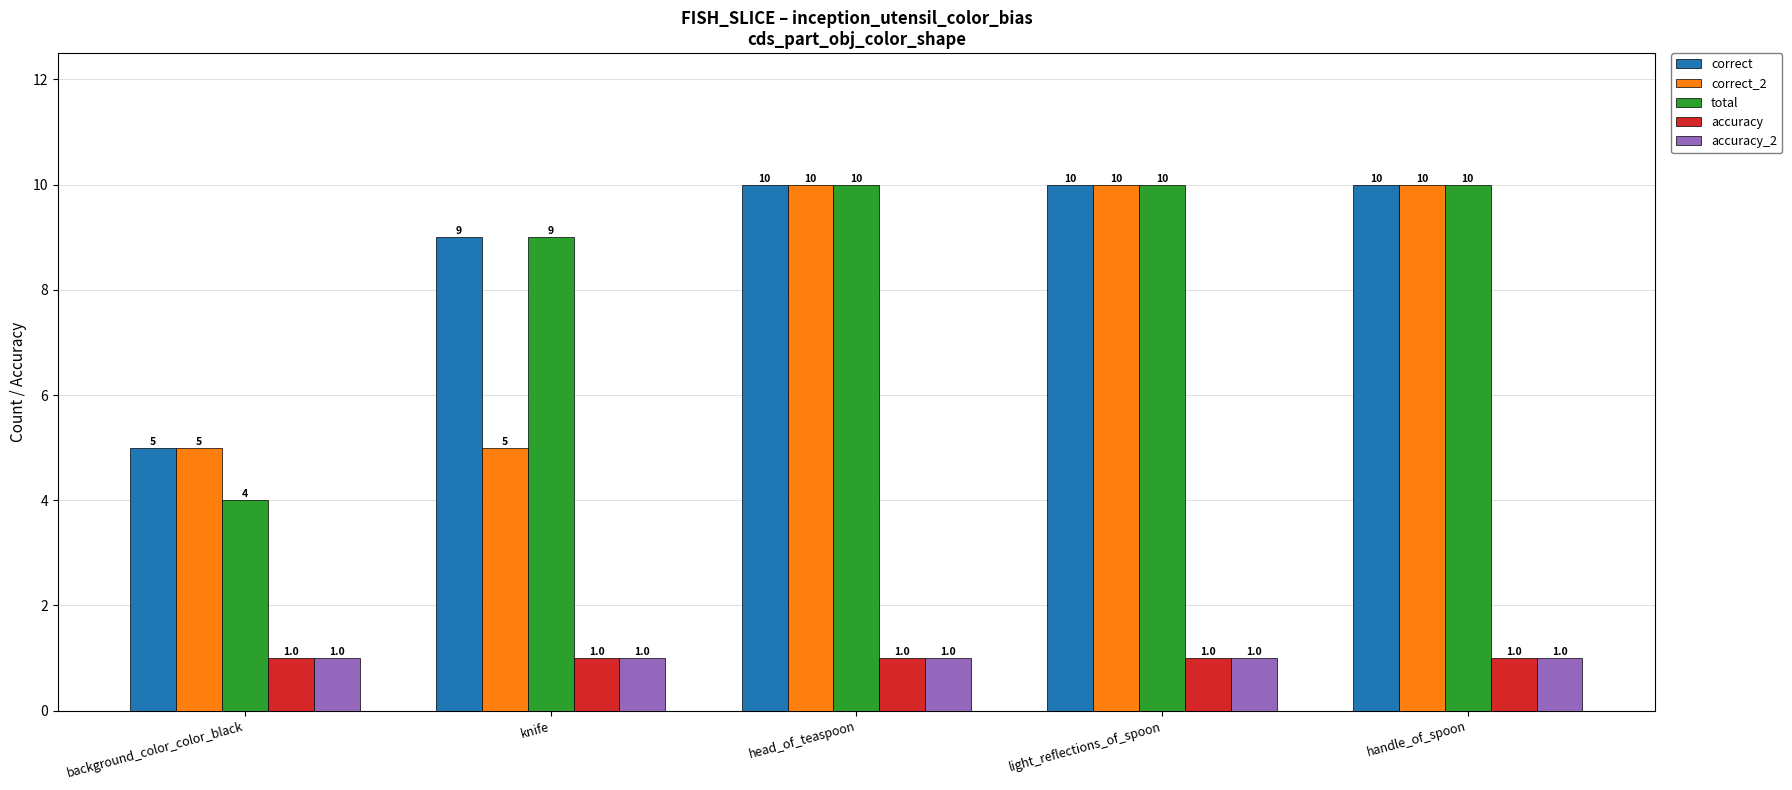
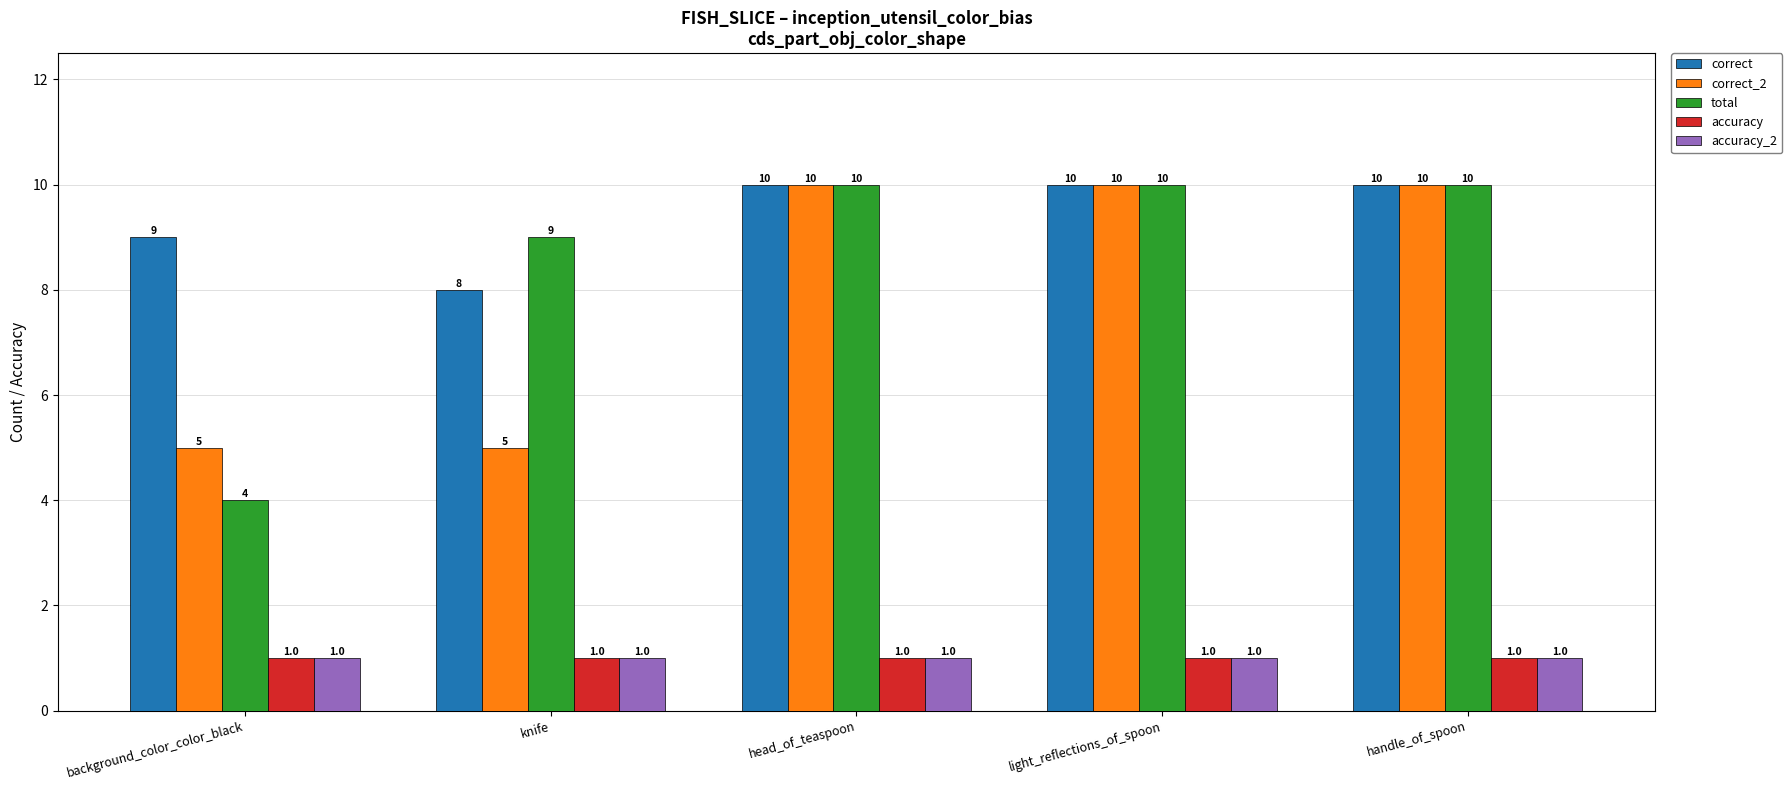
  {
    "correct": {
-     "background_color_color_black": 5,
-     "knife": 9,
+     "background_color_color_black": 9,
+     "knife": 8,
      "head_of_teaspoon": 10,
      "light_reflections_of_spoon": 10,
      "handle_of_spoon": 10
    },
    "correct_2": {
      "background_color_color_black": 5,
      "knife": 5,
      "head_of_teaspoon": 10,
      "light_reflections_of_spoon": 10,
      "handle_of_spoon": 10
    },
    "total": {
      "background_color_color_black": 4,
      "knife": 9,
      "head_of_teaspoon": 10,
      "light_reflections_of_spoon": 10,
      "handle_of_spoon": 10
    },
    "accuracy": {
      "background_color_color_black": 1.0,
      "knife": 1.0,
      "head_of_teaspoon": 1.0,
      "light_reflections_of_spoon": 1.0,
      "handle_of_spoon": 1.0
    },
    "accuracy_2": {
      "background_color_color_black": 1.0,
      "knife": 1.0,
      "head_of_teaspoon": 1.0,
      "light_reflections_of_spoon": 1.0,
      "handle_of_spoon": 1.0
    }
  }
